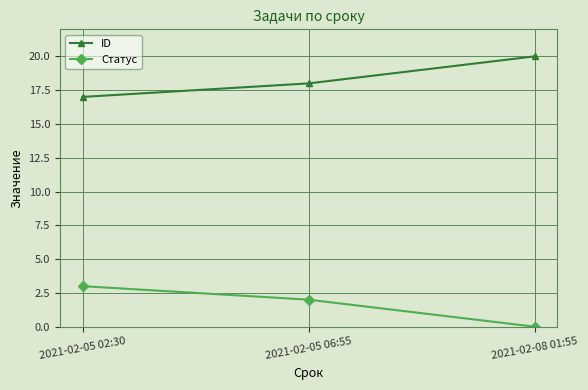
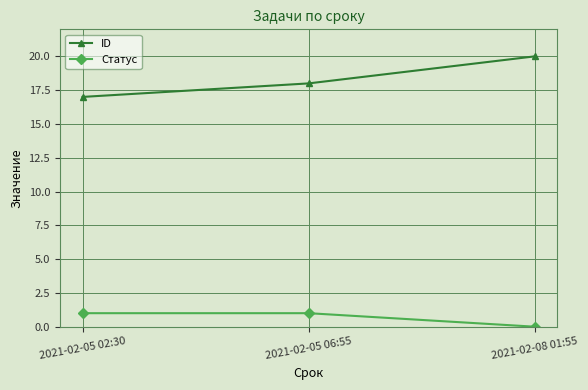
  {
    "ID": {
      "2021-02-05 02:30": 17,
      "2021-02-05 06:55": 18,
      "2021-02-08 01:55": 20
    },
    "Статус": {
-     "2021-02-05 02:30": 3,
-     "2021-02-05 06:55": 2,
+     "2021-02-05 02:30": 1,
+     "2021-02-05 06:55": 1,
      "2021-02-08 01:55": 0
    }
  }
